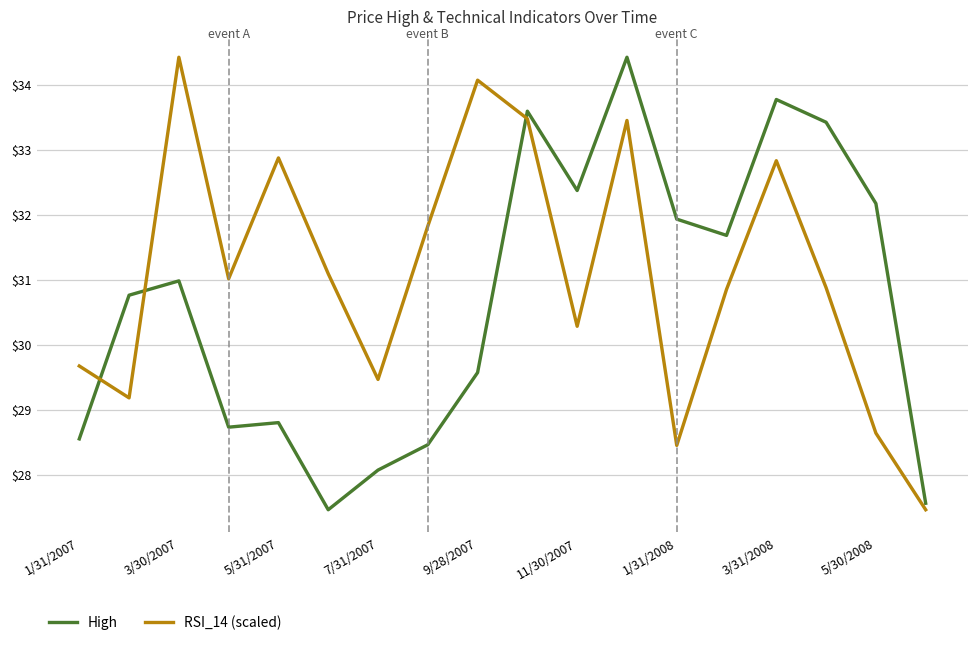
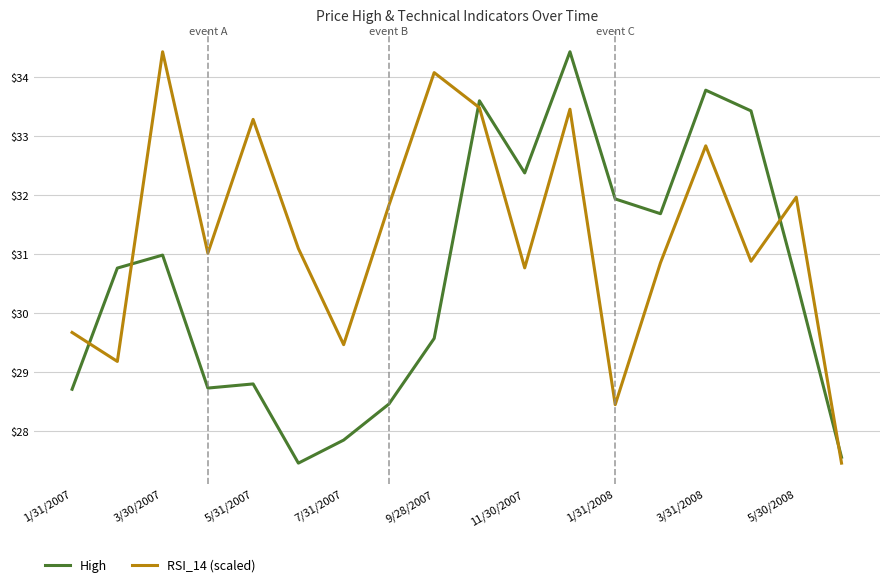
  {
    "High": {
-     "1/31/2007": "$28.6",
+     "1/31/2007": "$28.7",
      "3/30/2007": "$31.0",
      "5/31/2007": "$28.8",
-     "7/31/2007": "$28.1",
+     "7/31/2007": "$27.9",
      "9/28/2007": "$29.6",
      "11/30/2007": "$32.4",
      "1/31/2008": "$31.9",
      "3/31/2008": "$33.8",
-     "5/30/2008": "$32.2"
+     "5/30/2008": "$30.6"
    },
    "RSI_14 (scaled)": {
      "1/31/2007": "$29.7",
      "3/30/2007": "$34.4",
-     "5/31/2007": "$32.9",
+     "5/31/2007": "$33.3",
      "7/31/2007": "$29.5",
      "9/28/2007": "$34.1",
-     "11/30/2007": "$30.3",
+     "11/30/2007": "$30.8",
      "1/31/2008": "$28.4",
      "3/31/2008": "$32.8",
-     "5/30/2008": "$28.6"
+     "5/30/2008": "$32.0"
    }
  }
